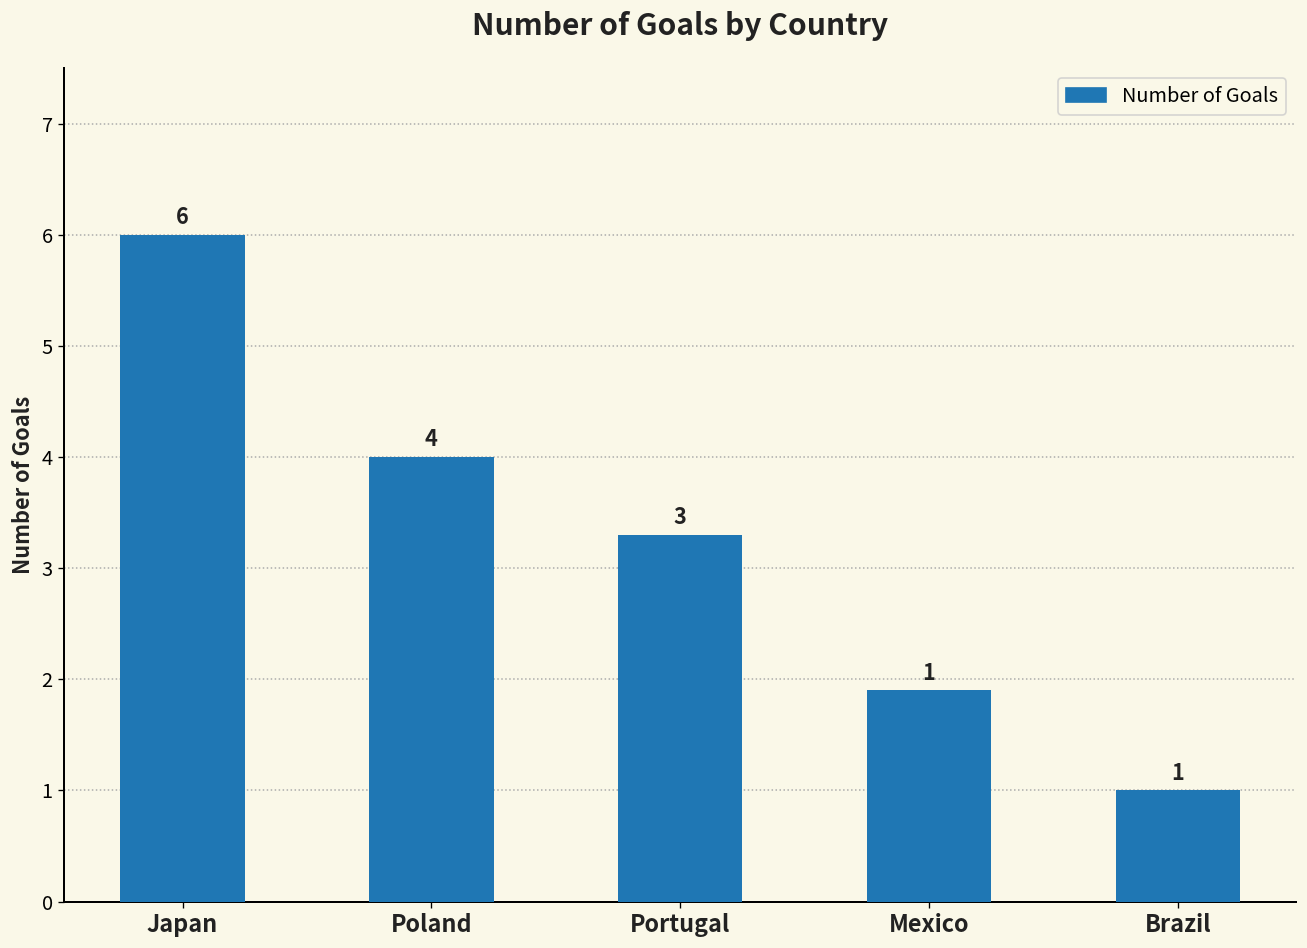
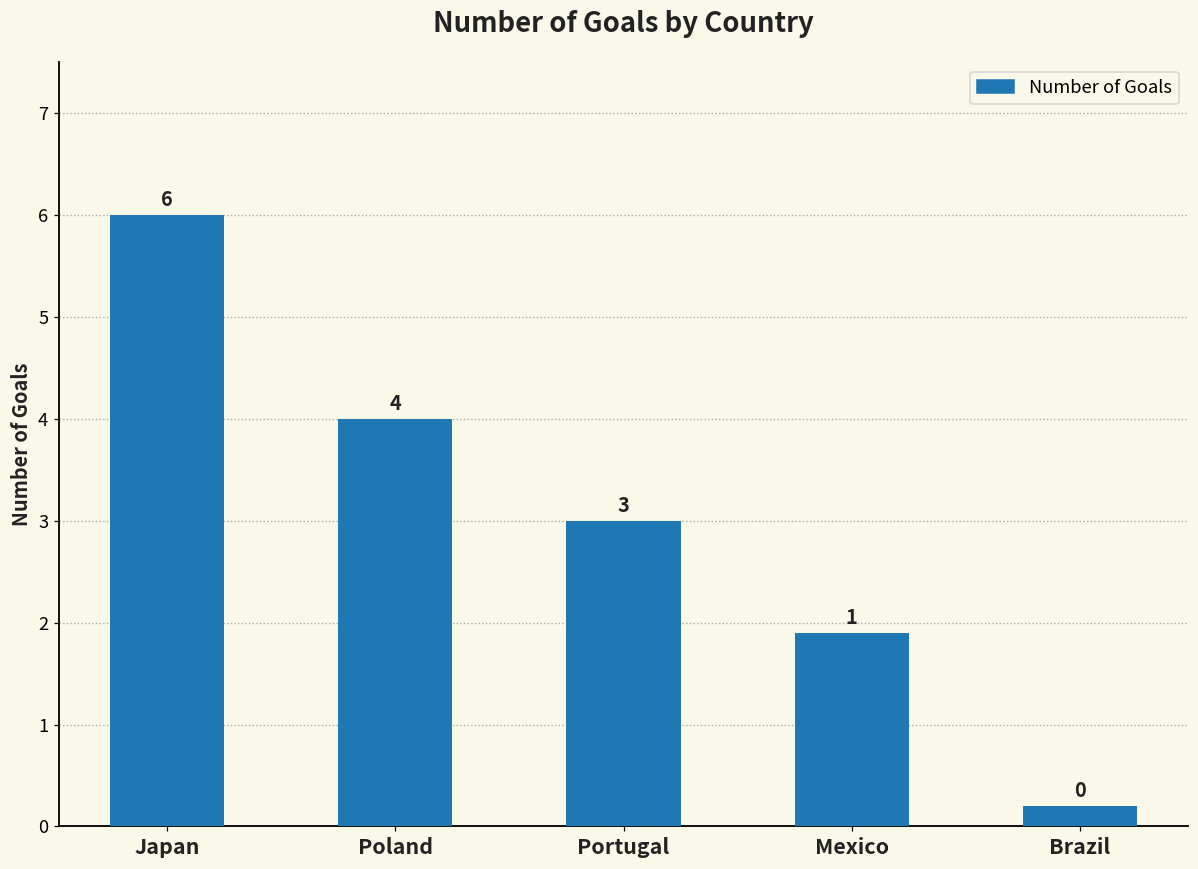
  {
    "Japan": 6,
    "Poland": 4,
-   "Portugal": 3.3,
-   "Brazil": 1
+   "Portugal": 3.0,
+   "Brazil": 0
  }
